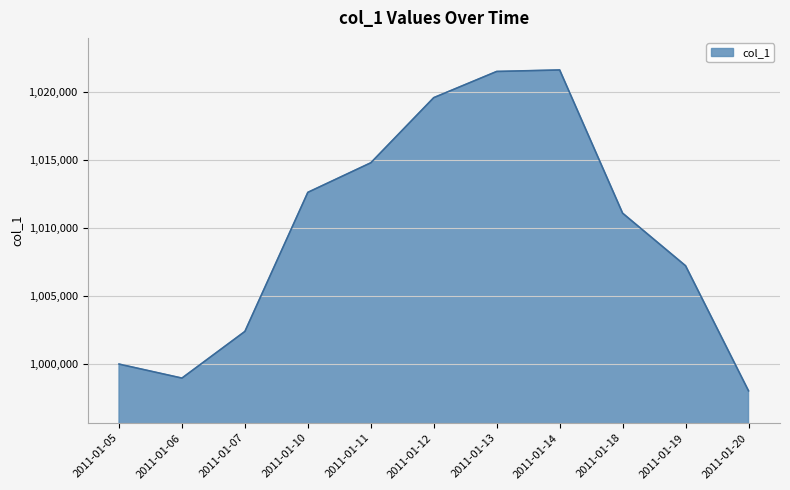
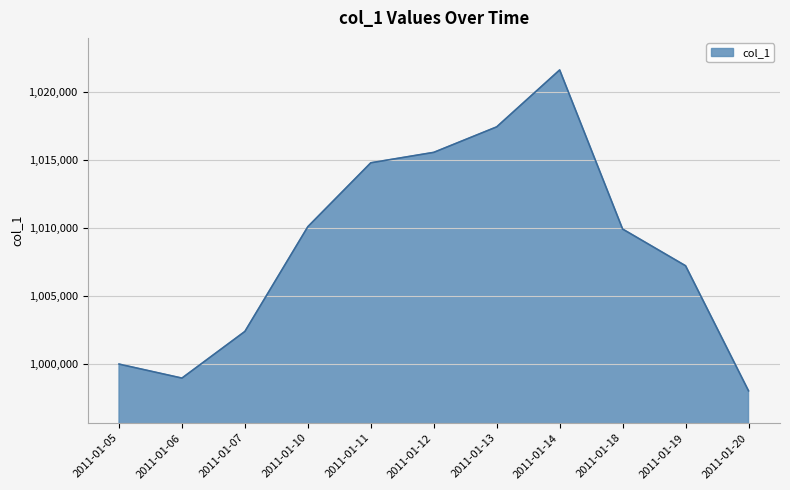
  {
    "2011-01-05": "1,000,000",
    "2011-01-06": "999,000",
    "2011-01-07": "1,002,400",
-   "2011-01-10": "1,012,600",
+   "2011-01-10": "1,010,100",
    "2011-01-11": "1,014,800",
-   "2011-01-12": "1,019,600",
-   "2011-01-13": "1,021,500",
+   "2011-01-12": "1,015,600",
+   "2011-01-13": "1,017,400",
    "2011-01-14": "1,021,600",
-   "2011-01-18": "1,011,100",
+   "2011-01-18": "1,009,900",
    "2011-01-19": "1,007,200",
    "2011-01-20": "998,000"
  }
